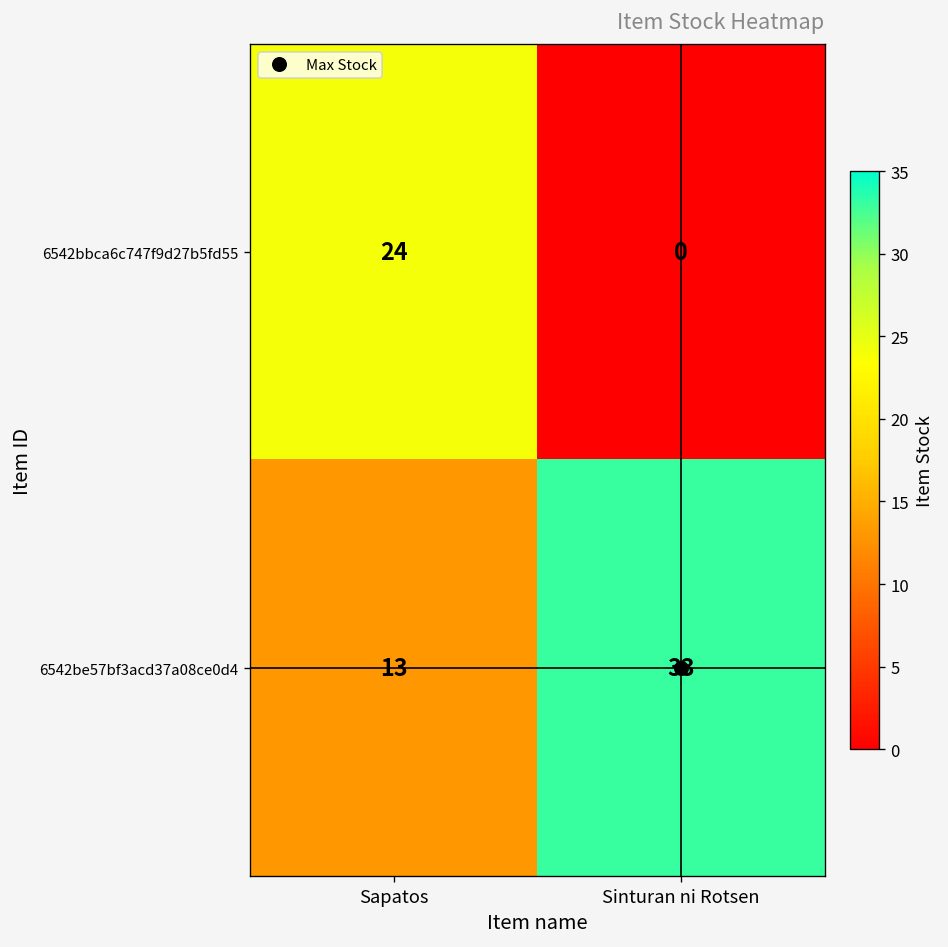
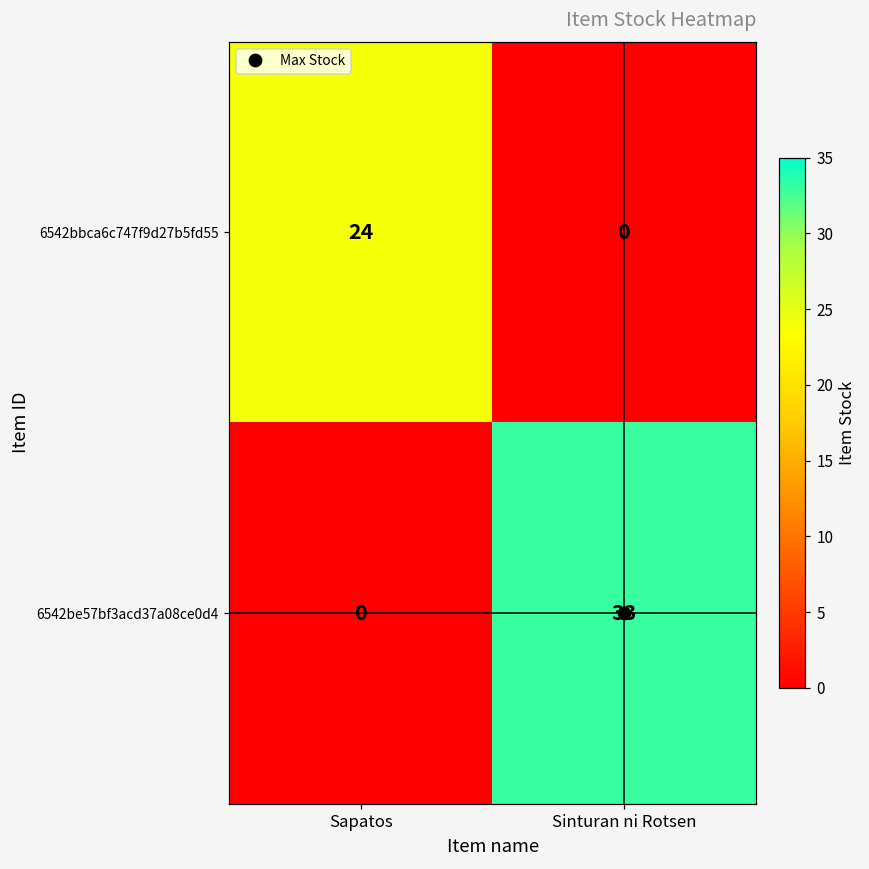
  {
    "6542bbca6c747f9d27b5fd55": {
      "Sapatos": 24,
      "Sinturan ni Rotsen": 0
    },
    "6542be57bf3acd37a08ce0d4": {
-     "Sapatos": 13
+     "Sapatos": 0
    }
  }
